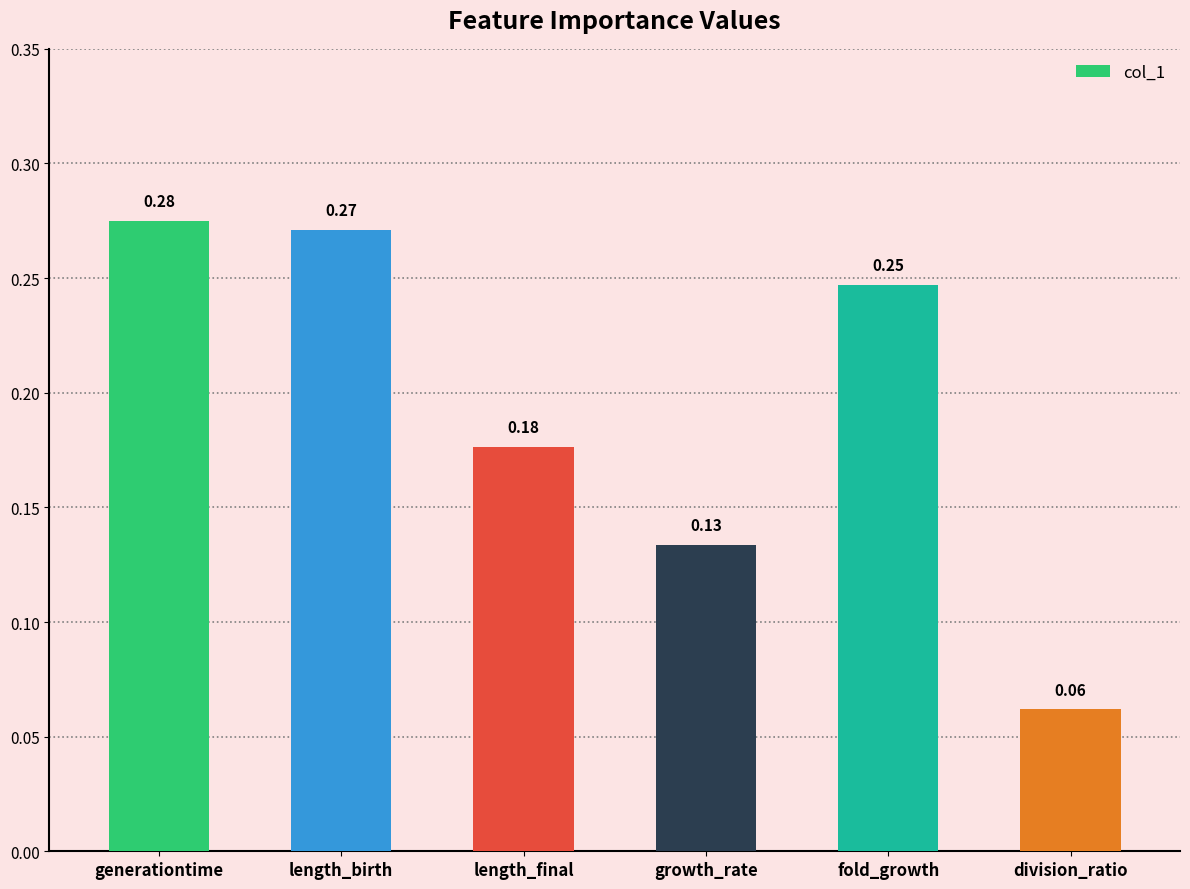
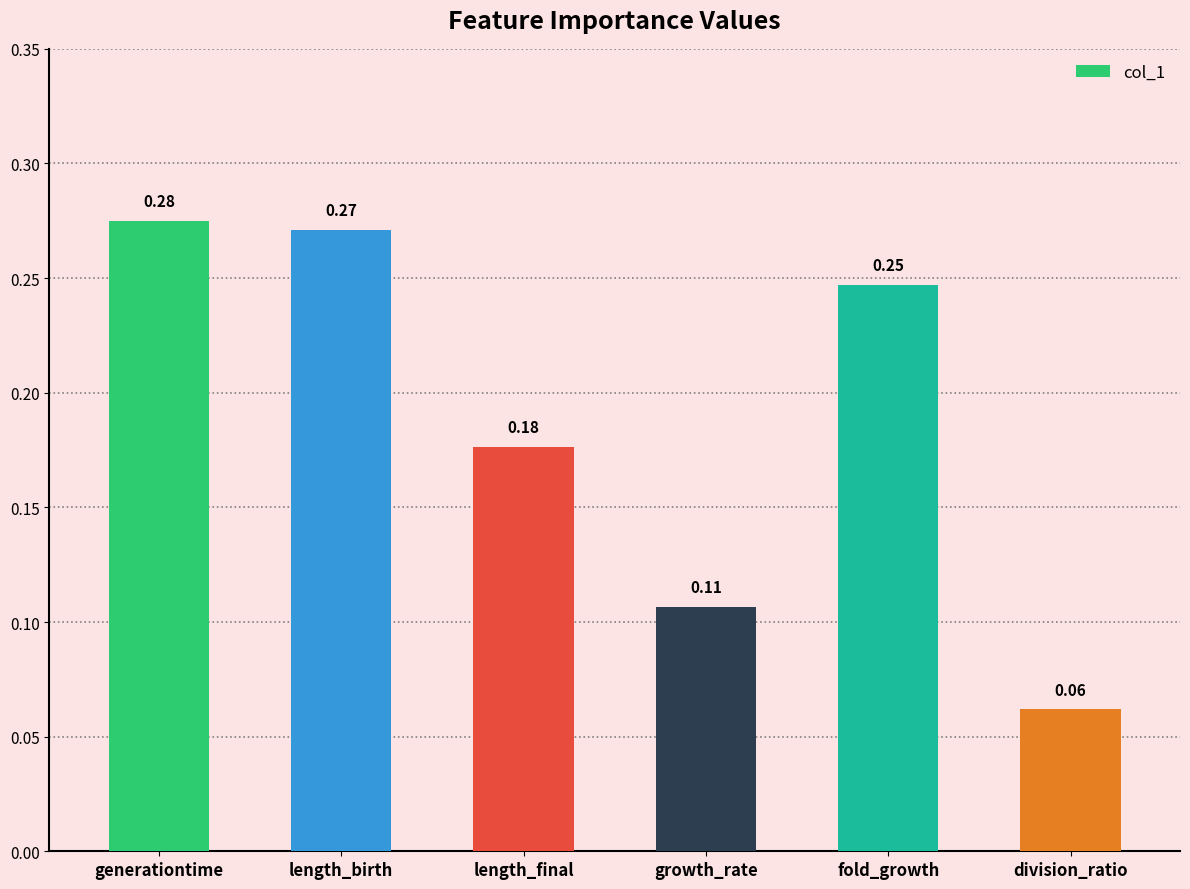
  {
    "generationtime": 0.28,
    "length_birth": 0.27,
    "length_final": 0.18,
-   "growth_rate": 0.13,
+   "growth_rate": 0.11,
    "fold_growth": 0.25,
    "division_ratio": 0.06
  }
